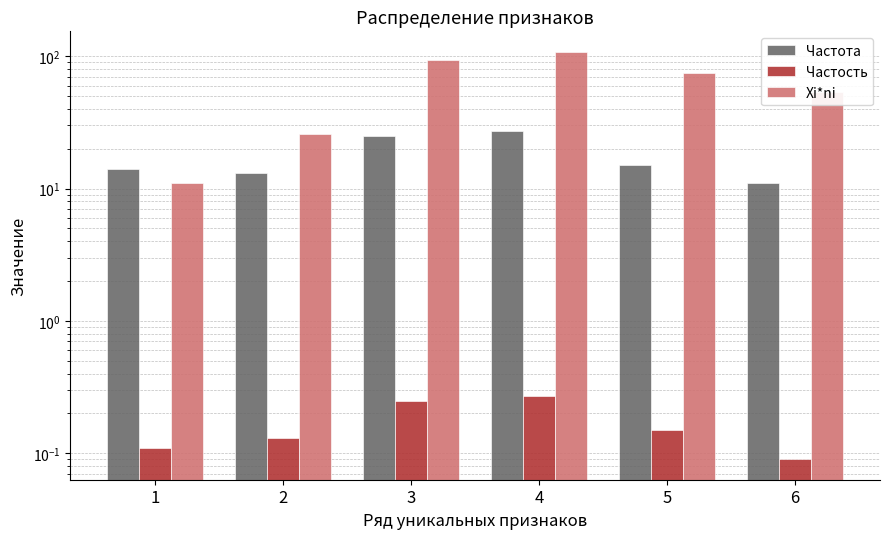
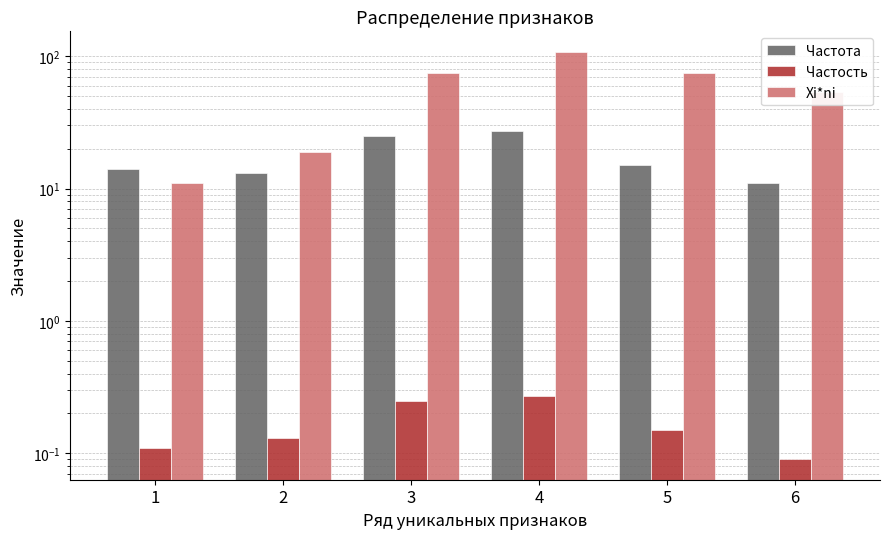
  {
    "Частота": {
      "1": 14,
      "2": 13,
      "3": 25,
      "4": 27,
      "5": 15,
      "6": 11
    },
    "Частость": {
      "1": 0.11,
      "2": 0.13,
      "3": 0.25,
      "4": 0.27,
      "5": 0.15,
      "6": 0.09
    },
    "Xi*ni": {
      "1": 11,
-     "2": 26,
-     "3": 90,
+     "2": 19,
+     "3": 80,
      "4": 110,
      "5": 80
    }
  }
